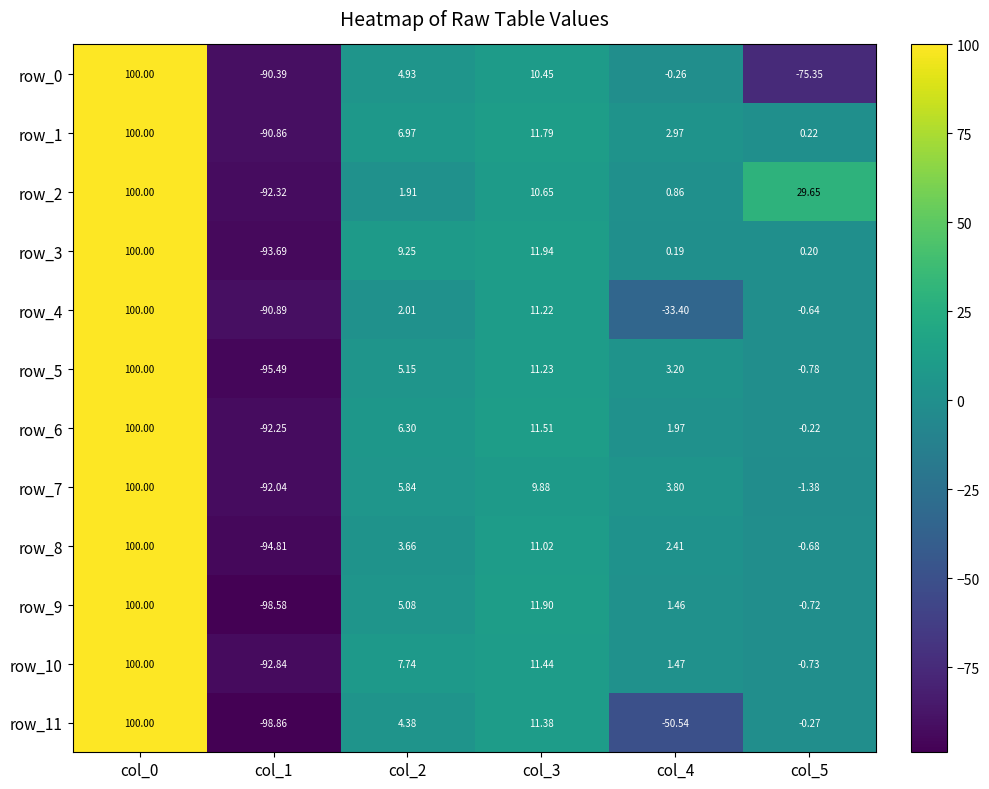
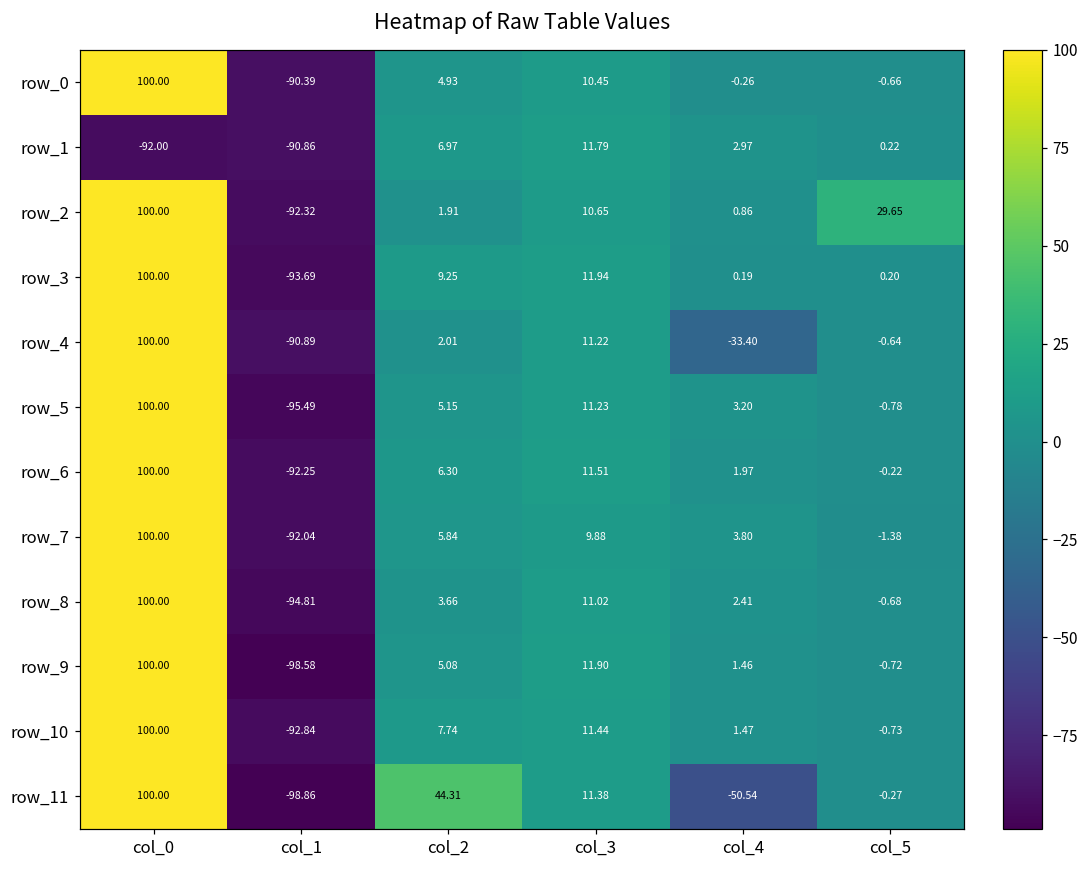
  {
    "row_0": {
      "col_0": 100.00,
      "col_1": -90.39,
      "col_2": 4.93,
      "col_3": 10.45,
      "col_4": -0.26,
-     "col_5": -75.35
+     "col_5": -0.66
    },
    "row_1": {
-     "col_0": 100.00,
+     "col_0": -92.00,
      "col_1": -90.86,
      "col_2": 6.97,
      "col_3": 11.79,
      "col_4": 2.97,
      "col_5": 0.22
    },
    "row_2": {
      "col_0": 100.00,
      "col_1": -92.32,
      "col_2": 1.91,
      "col_3": 10.65,
      "col_4": 0.86,
      "col_5": 29.65
    },
    "row_3": {
      "col_0": 100.00,
      "col_1": -93.69,
      "col_2": 9.25,
      "col_3": 11.94,
      "col_4": 0.19,
      "col_5": 0.20
    },
    "row_4": {
      "col_0": 100.00,
      "col_1": -90.89,
      "col_2": 2.01,
      "col_3": 11.22,
      "col_4": -33.40,
      "col_5": -0.64
    },
    "row_5": {
      "col_0": 100.00,
      "col_1": -95.49,
      "col_2": 5.15,
      "col_3": 11.23,
      "col_4": 3.20,
      "col_5": -0.78
    },
    "row_6": {
      "col_0": 100.00,
      "col_1": -92.25,
      "col_2": 6.30,
      "col_3": 11.51,
      "col_4": 1.97,
      "col_5": -0.22
    },
    "row_7": {
      "col_0": 100.00,
      "col_1": -92.04,
      "col_2": 5.84,
      "col_3": 9.88,
      "col_4": 3.80,
      "col_5": -1.38
    },
    "row_8": {
      "col_0": 100.00,
      "col_1": -94.81,
      "col_2": 3.66,
      "col_3": 11.02,
      "col_4": 2.41,
      "col_5": -0.68
    },
    "row_9": {
      "col_0": 100.00,
      "col_1": -98.58,
      "col_2": 5.08,
      "col_3": 11.90,
      "col_4": 1.46,
      "col_5": -0.72
    },
    "row_10": {
      "col_0": 100.00,
      "col_1": -92.84,
      "col_2": 7.74,
      "col_3": 11.44,
      "col_4": 1.47,
      "col_5": -0.73
    },
    "row_11": {
      "col_0": 100.00,
      "col_1": -98.86,
-     "col_2": 4.38,
+     "col_2": 44.31,
      "col_3": 11.38,
      "col_4": -50.54,
      "col_5": -0.27
    }
  }
